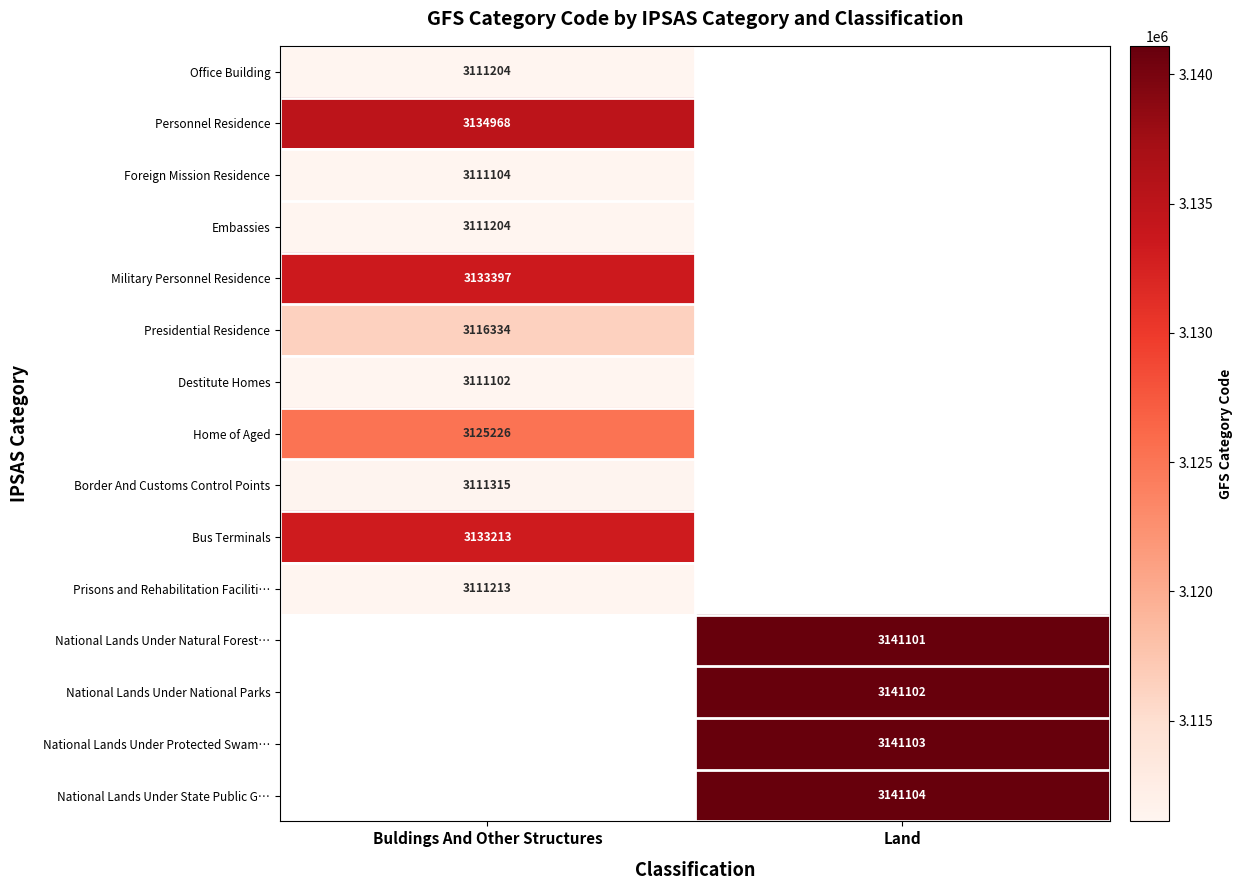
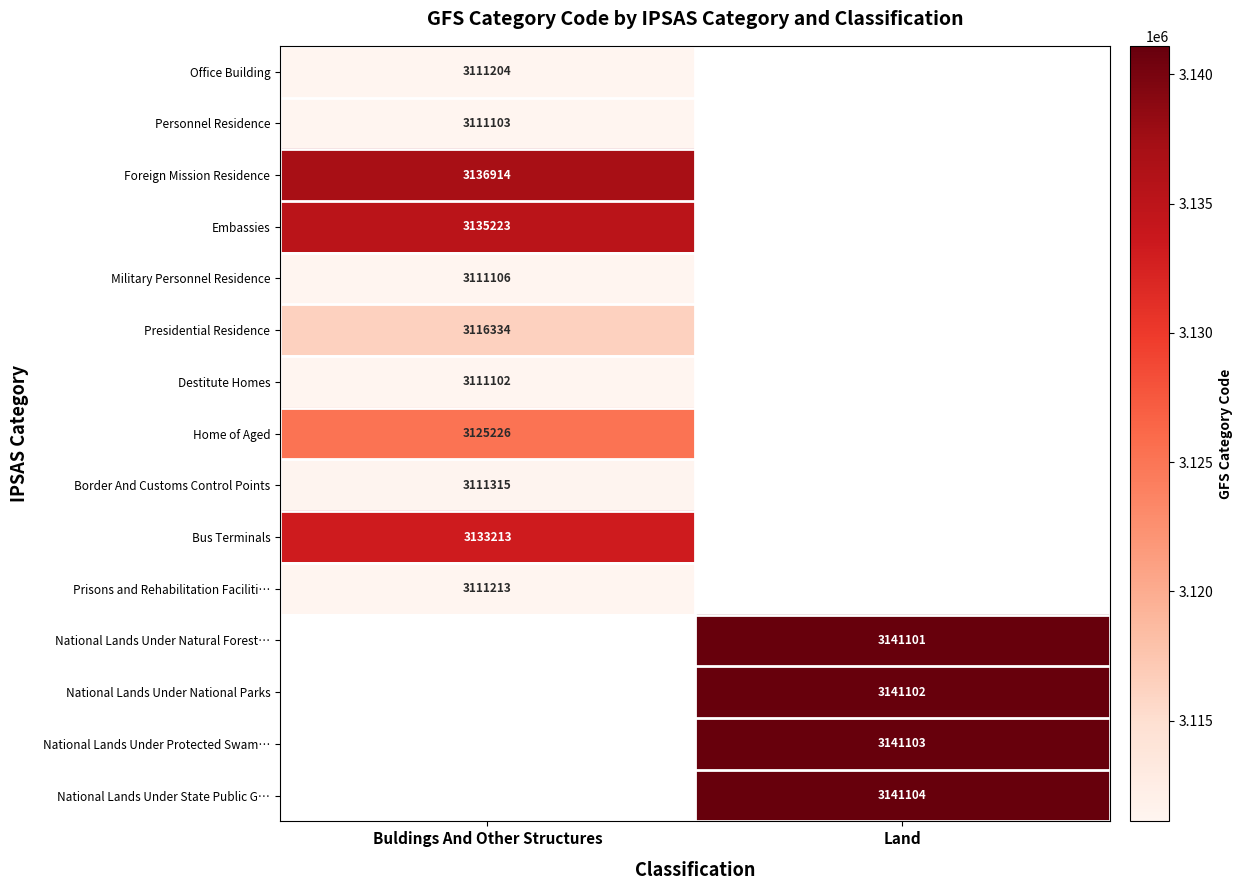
  {
    "Office Building": {
      "Buldings And Other Structures": 3111204
    },
    "Personnel Residence": {
-     "Buldings And Other Structures": 3134968
+     "Buldings And Other Structures": 3111103
    },
    "Foreign Mission Residence": {
-     "Buldings And Other Structures": 3111104
+     "Buldings And Other Structures": 3136914
    },
    "Embassies": {
-     "Buldings And Other Structures": 3111204
+     "Buldings And Other Structures": 3135223
    },
    "Military Personnel Residence": {
-     "Buldings And Other Structures": 3133397
+     "Buldings And Other Structures": 3111106
    },
    "Presidential Residence": {
      "Buldings And Other Structures": 3116334
    },
    "Destitute Homes": {
      "Buldings And Other Structures": 3111102
    },
    "Home of Aged": {
      "Buldings And Other Structures": 3125226
    },
    "Border And Customs Control Points": {
      "Buldings And Other Structures": 3111315
    },
    "Bus Terminals": {
      "Buldings And Other Structures": 3133213
    },
    "Prisons and Rehabilitation Faciliti…": {
      "Buldings And Other Structures": 3111213
    },
    "National Lands Under Natural Forest…": {
      "Land": 3141101
    },
    "National Lands Under National Parks": {
      "Land": 3141102
    },
    "National Lands Under Protected Swam…": {
      "Land": 3141103
    },
    "National Lands Under State Public G…": {
      "Land": 3141104
    }
  }
